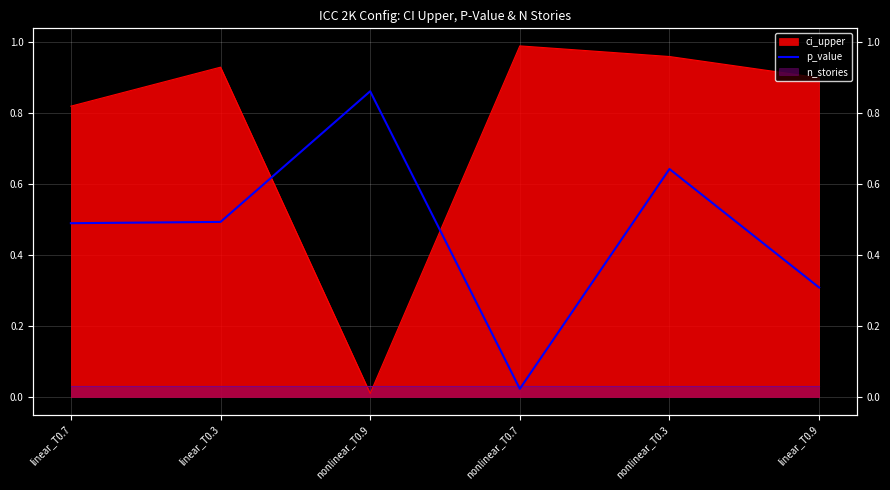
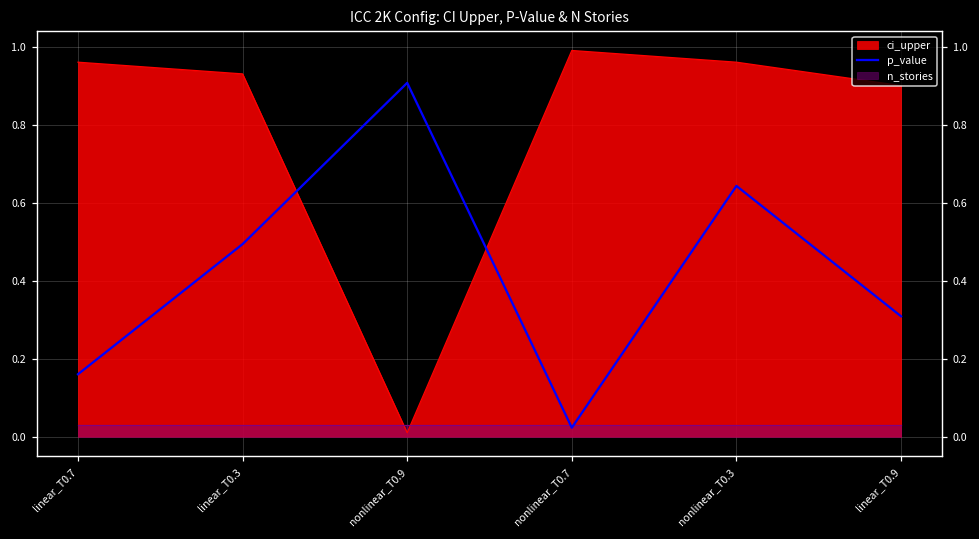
  {
    "ci_upper": {
-     "linear_T0.7": 0.82,
+     "linear_T0.7": 0.96,
      "linear_T0.3": 0.93,
      "nonlinear_T0.9": 0.01,
      "nonlinear_T0.7": 0.99,
      "nonlinear_T0.3": 0.96
    },
    "p_value": {
-     "linear_T0.7": 0.49,
+     "linear_T0.7": 0.16,
      "linear_T0.3": 0.49,
-     "nonlinear_T0.9": 0.86,
+     "nonlinear_T0.9": 0.91,
      "nonlinear_T0.3": 0.64,
      "linear_T0.9": 0.31
    },
    "n_stories": {
      "linear_T0.7": 0.03,
      "linear_T0.3": 0.03,
      "nonlinear_T0.9": 0.03,
      "nonlinear_T0.3": 0.03,
      "linear_T0.9": 0.03
    }
  }
